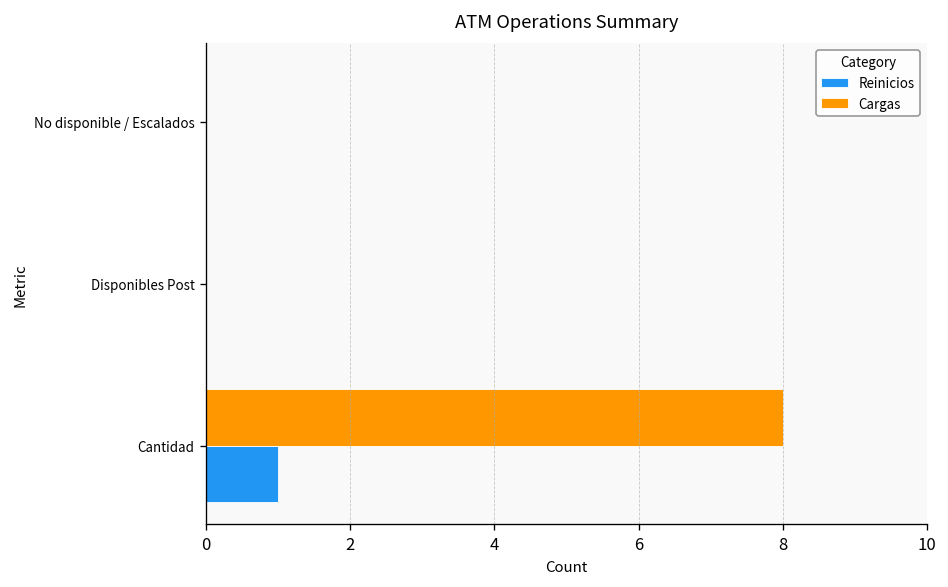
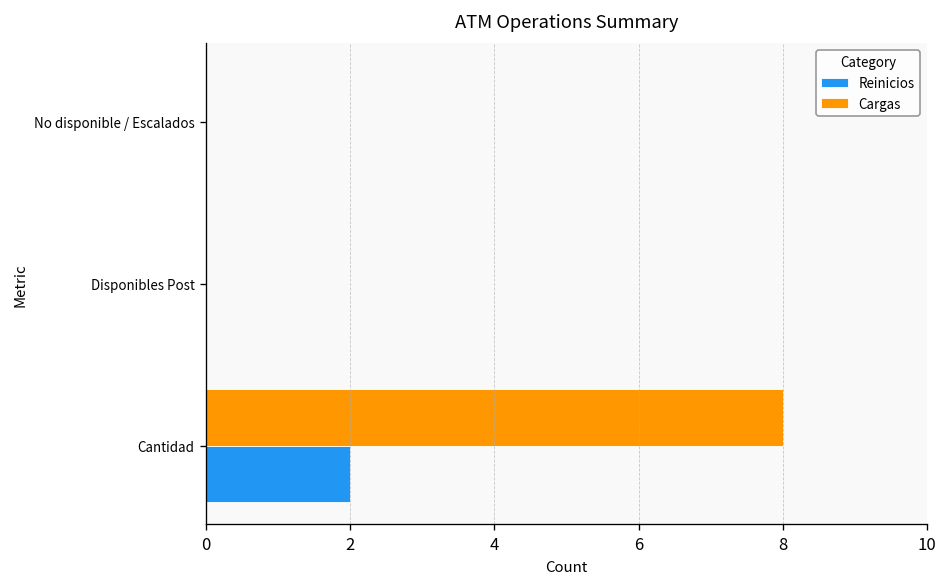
  {
    "Reinicios": {
      "No disponible / Escalados": 0,
      "Disponibles Post": 0,
-     "Cantidad": 1
+     "Cantidad": 2
    },
    "Cargas": {
      "No disponible / Escalados": 0,
      "Disponibles Post": 0,
      "Cantidad": 8
    }
  }
